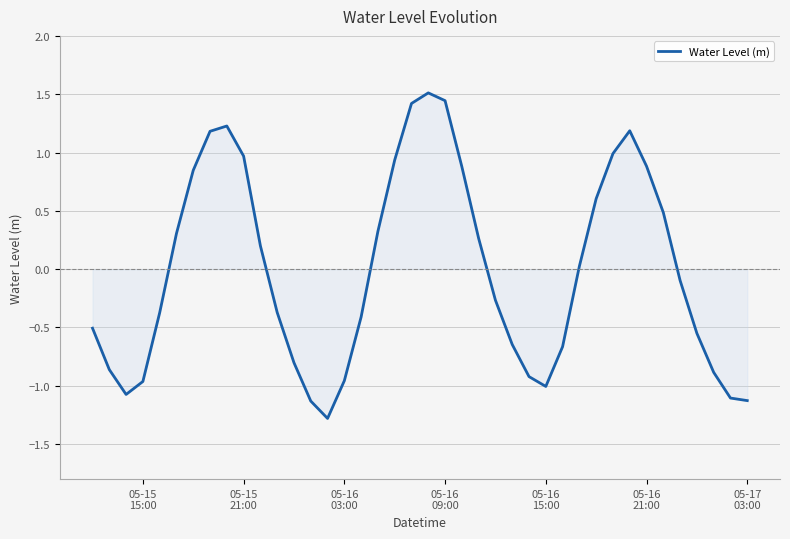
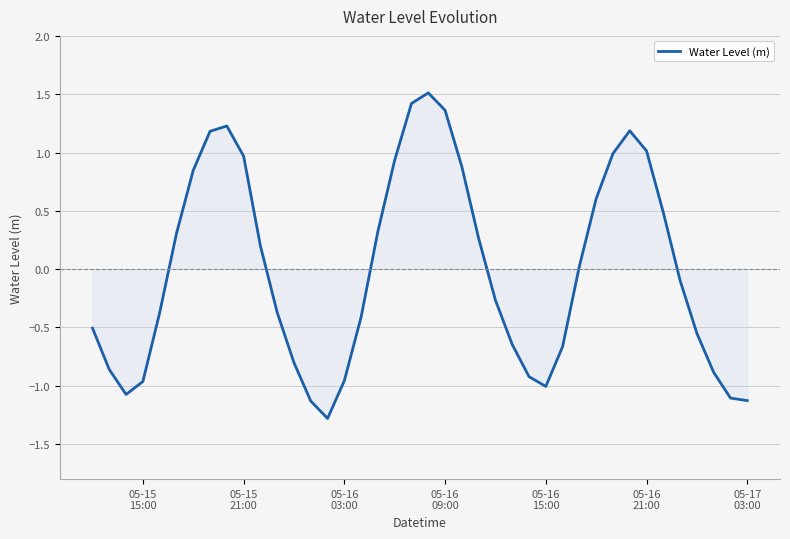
  {
    "Water Level (m)": {
      "05-15 15:00": -0.96,
      "05-16 03:00": -0.96,
-     "05-16 09:00": 1.44,
+     "05-16 09:00": 1.36,
      "05-16 15:00": -1.01,
-     "05-16 21:00": 0.88,
+     "05-16 21:00": 1.01,
      "05-17 03:00": -1.13
    }
  }
